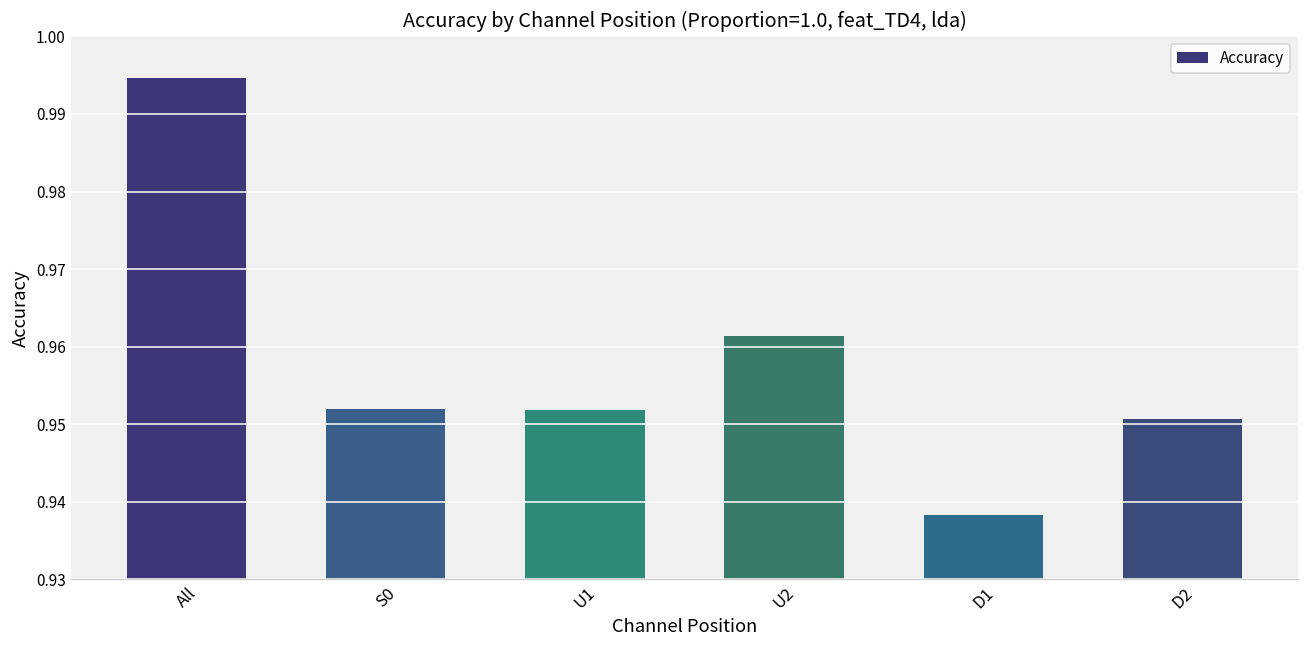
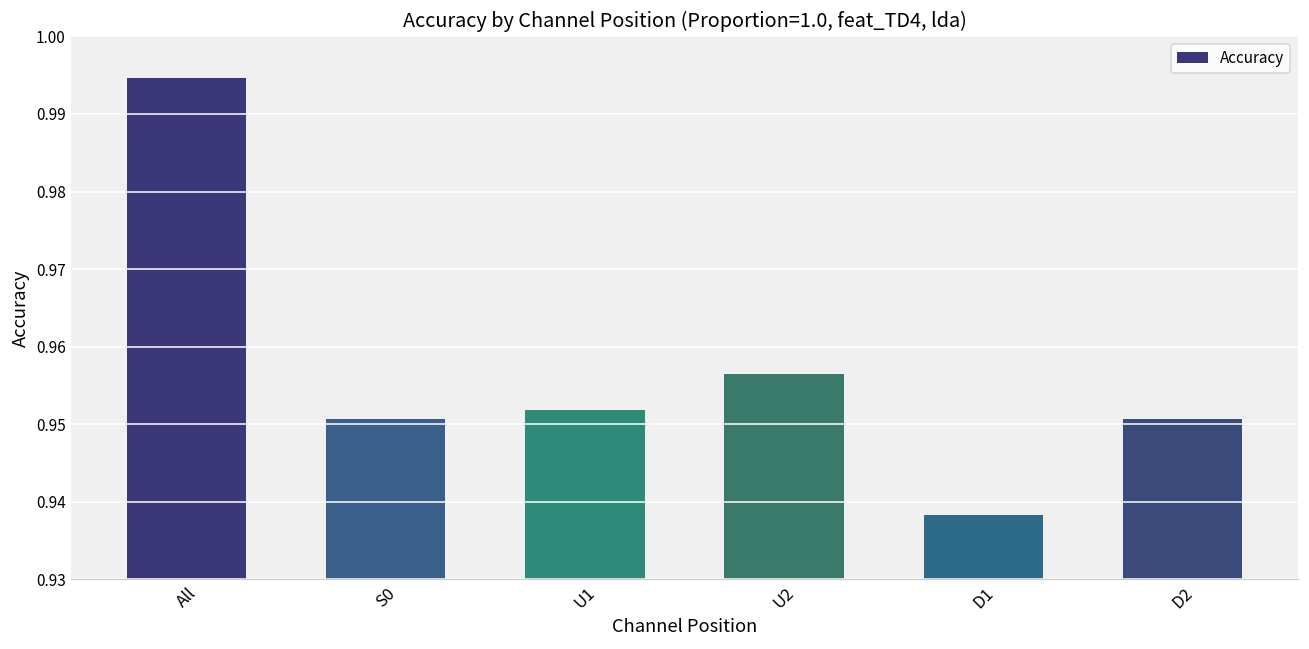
  {
    "All": 0.995,
-   "S0": 0.952,
+   "S0": 0.951,
    "U1": 0.952,
-   "U2": 0.961,
+   "U2": 0.956,
    "D1": 0.938,
    "D2": 0.951
  }
